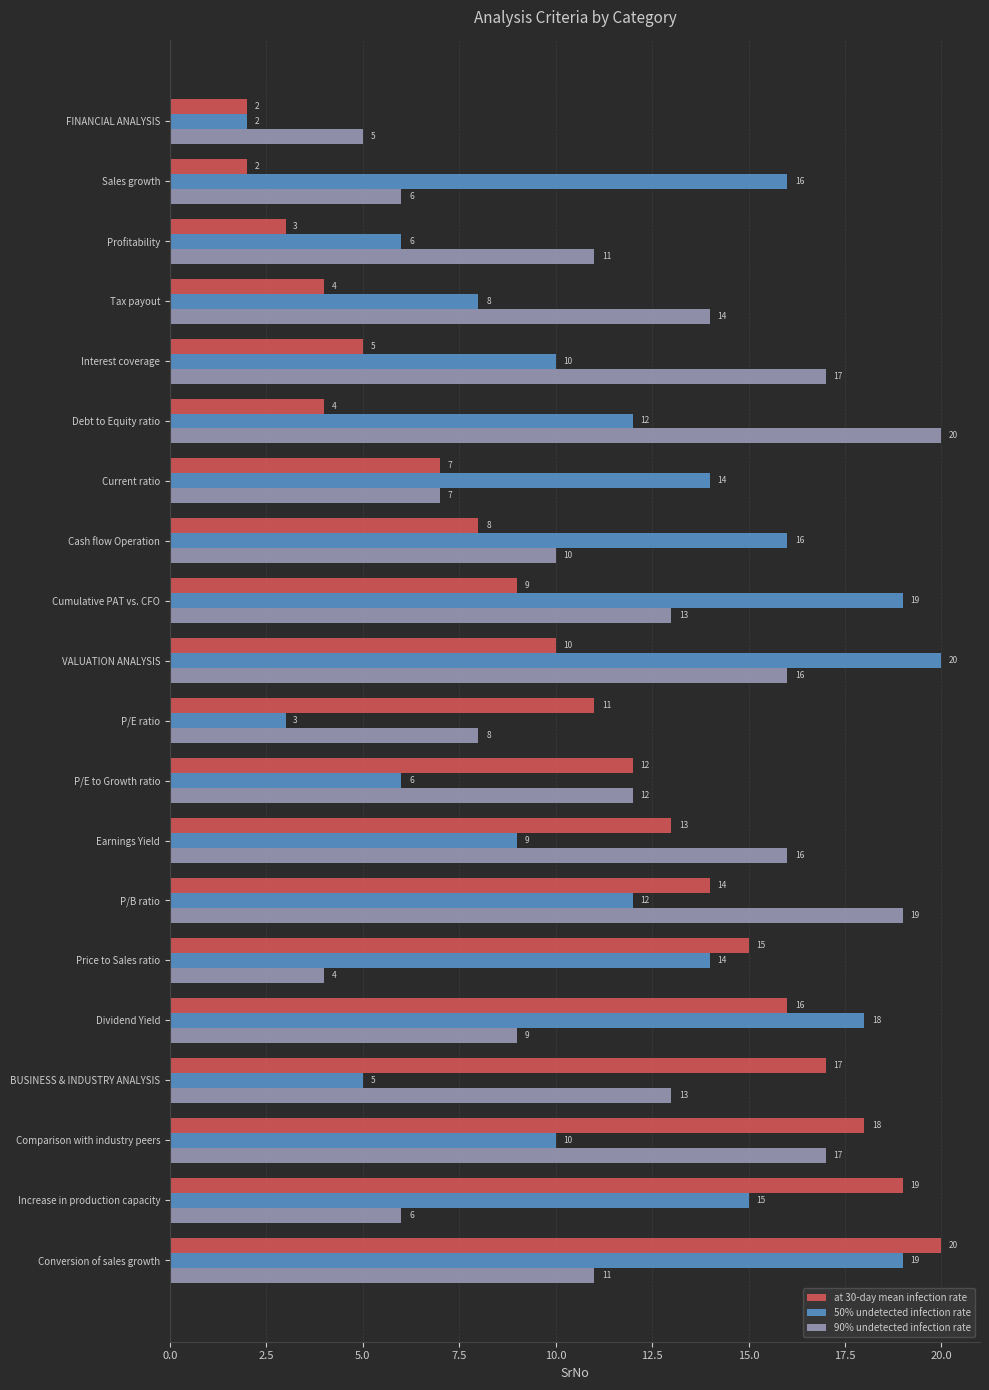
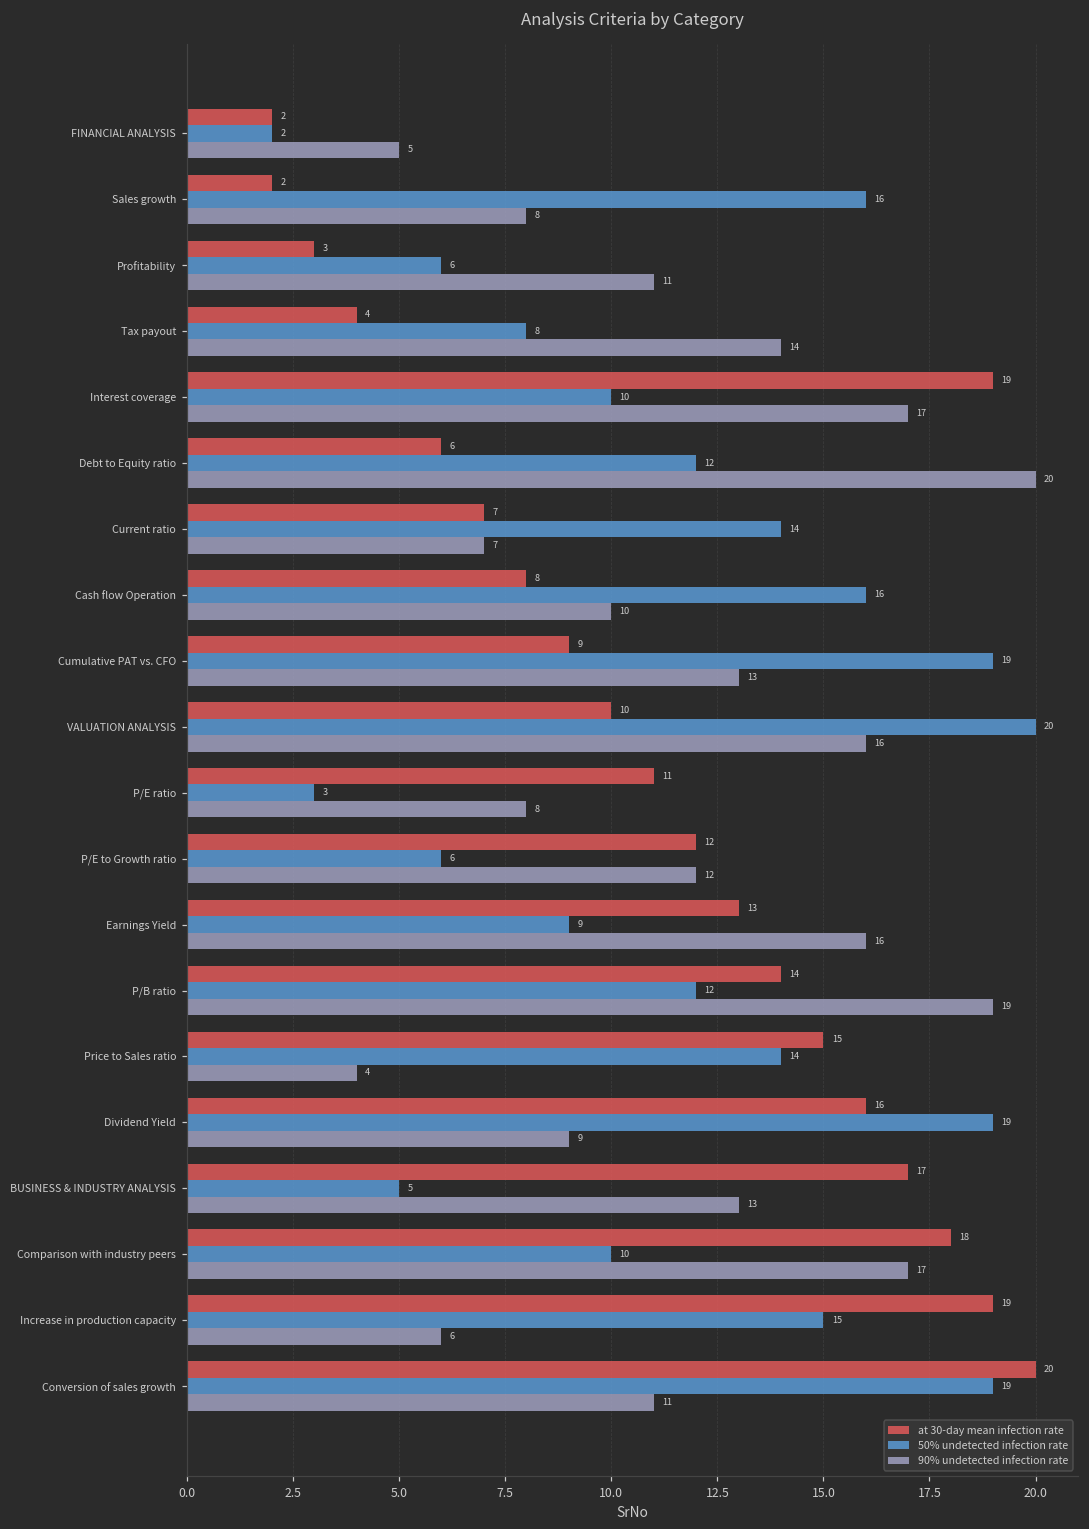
  {
    "at 30-day mean infection rate": {
      "FINANCIAL ANALYSIS": 2,
      "Sales growth": 2,
      "Profitability": 3,
      "Tax payout": 4,
-     "Interest coverage": 5,
-     "Debt to Equity ratio": 4,
+     "Interest coverage": 19,
+     "Debt to Equity ratio": 6,
      "Current ratio": 7,
      "Cash flow Operation": 8,
      "Cumulative PAT vs. CFO": 9,
      "VALUATION ANALYSIS": 10,
      "P/E ratio": 11,
      "P/E to Growth ratio": 12,
      "Earnings Yield": 13,
      "P/B ratio": 14,
      "Price to Sales ratio": 15,
      "Dividend Yield": 16,
      "BUSINESS & INDUSTRY ANALYSIS": 17,
      "Comparison with industry peers": 18,
      "Increase in production capacity": 19,
      "Conversion of sales growth": 20
    },
    "50% undetected infection rate": {
      "FINANCIAL ANALYSIS": 2,
      "Sales growth": 16,
      "Profitability": 6,
      "Tax payout": 8,
      "Interest coverage": 10,
      "Debt to Equity ratio": 12,
      "Current ratio": 14,
      "Cash flow Operation": 16,
      "Cumulative PAT vs. CFO": 19,
      "VALUATION ANALYSIS": 20,
      "P/E ratio": 3,
      "P/E to Growth ratio": 6,
      "Earnings Yield": 9,
      "P/B ratio": 12,
      "Price to Sales ratio": 14,
-     "Dividend Yield": 18,
+     "Dividend Yield": 19,
      "BUSINESS & INDUSTRY ANALYSIS": 5,
      "Comparison with industry peers": 10,
      "Increase in production capacity": 15,
      "Conversion of sales growth": 19
    },
    "90% undetected infection rate": {
      "FINANCIAL ANALYSIS": 5,
-     "Sales growth": 6,
+     "Sales growth": 8,
      "Profitability": 11,
      "Tax payout": 14,
      "Interest coverage": 17,
      "Debt to Equity ratio": 20,
      "Current ratio": 7,
      "Cash flow Operation": 10,
      "Cumulative PAT vs. CFO": 13,
      "VALUATION ANALYSIS": 16,
      "P/E ratio": 8,
      "P/E to Growth ratio": 12,
      "Earnings Yield": 16,
      "P/B ratio": 19,
      "Price to Sales ratio": 4,
      "Dividend Yield": 9,
      "BUSINESS & INDUSTRY ANALYSIS": 13,
      "Comparison with industry peers": 17,
      "Increase in production capacity": 6,
      "Conversion of sales growth": 11
    }
  }
